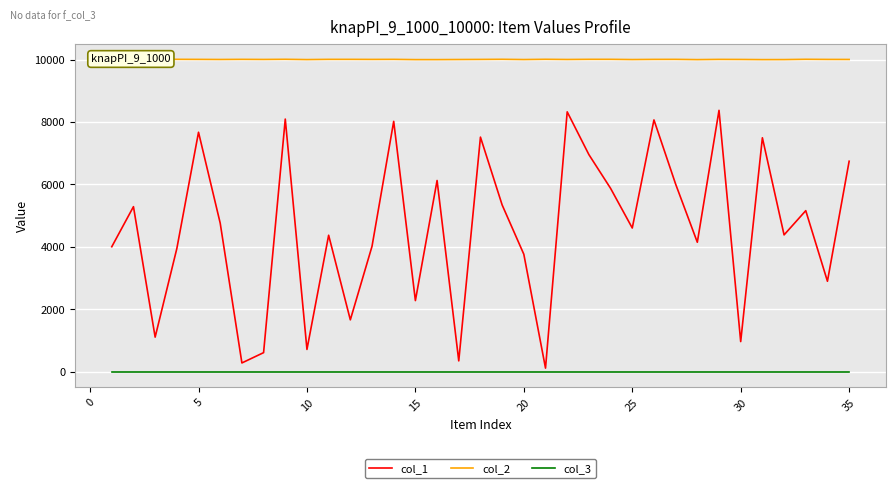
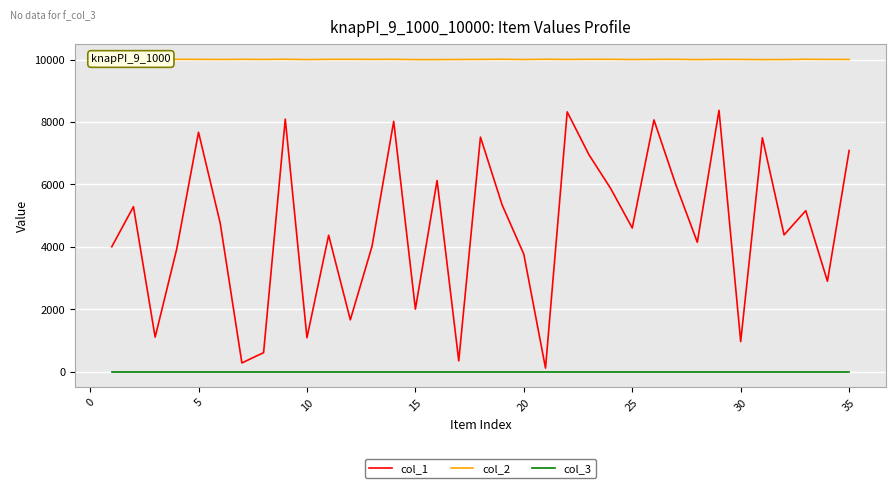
  {
    "col_1": {
      "5": 7700,
-     "10": 700,
-     "15": 2300,
+     "10": 1100,
+     "15": 2000,
      "20": 3800,
      "25": 4600,
      "30": 1000,
-     "35": 6700
+     "35": 7100
    },
    "col_2": {
      "5": 10000,
      "10": 10000,
      "15": 10000,
      "20": 10000,
      "25": 10000,
      "30": 10000,
      "35": 10000
    },
    "col_3": {
      "5": 0,
      "10": 0,
      "15": 0,
      "20": 0,
      "25": 0,
      "30": 0,
      "35": 0
    }
  }
